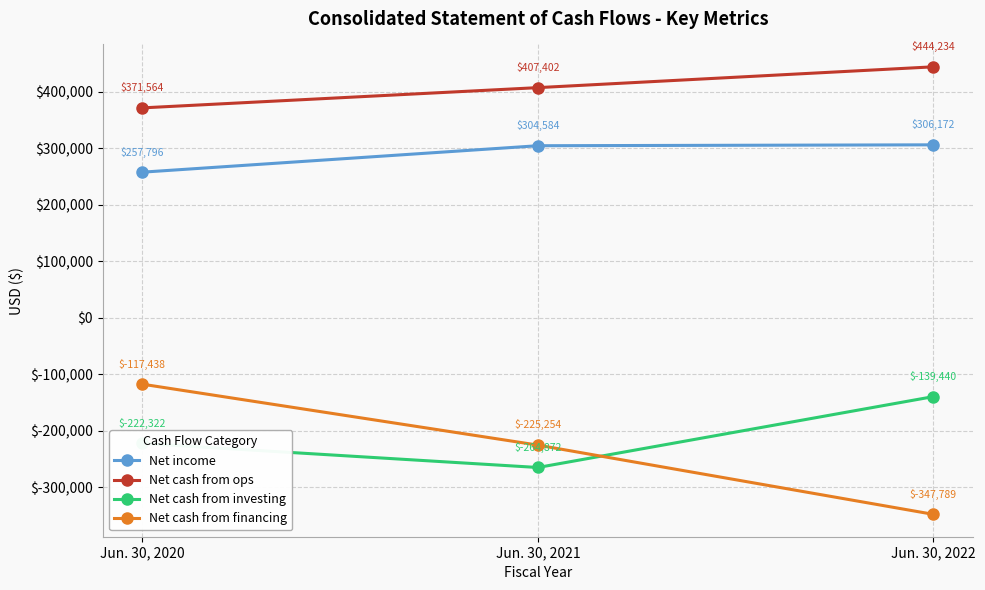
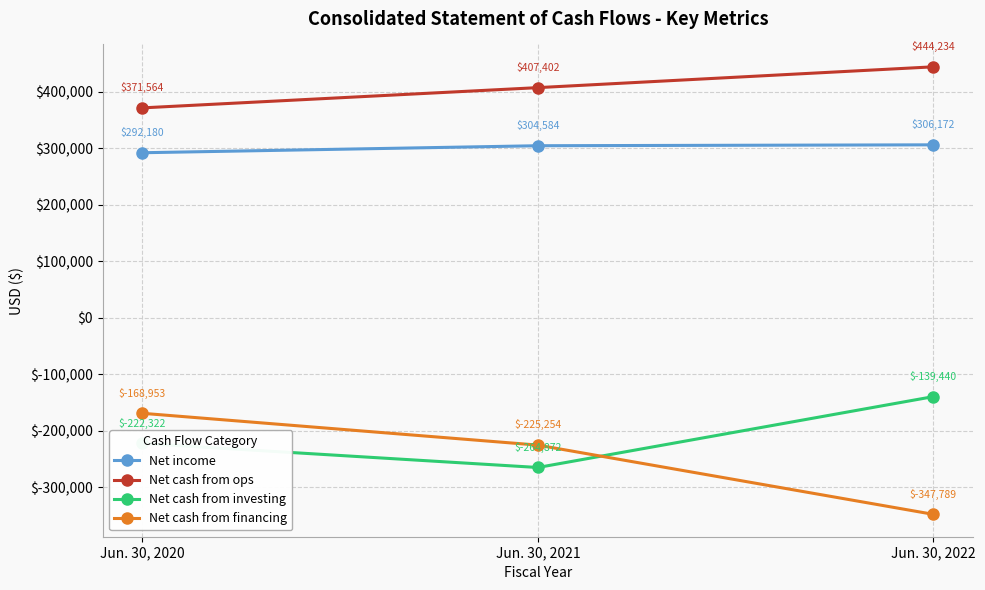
  {
    "Net income": {
-     "Jun. 30, 2020": "$257,796",
+     "Jun. 30, 2020": "$292,180",
      "Jun. 30, 2021": "$304,584",
      "Jun. 30, 2022": "$306,172"
    },
    "Net cash from ops": {
      "Jun. 30, 2020": "$371,564",
      "Jun. 30, 2021": "$407,402",
      "Jun. 30, 2022": "$444,234"
    },
    "Net cash from investing": {
      "Jun. 30, 2022": "$-139,440"
    },
    "Net cash from financing": {
-     "Jun. 30, 2020": "$-117,438",
+     "Jun. 30, 2020": "$-168,953",
      "Jun. 30, 2021": "$-225,254",
      "Jun. 30, 2022": "$-347,789"
    }
  }
